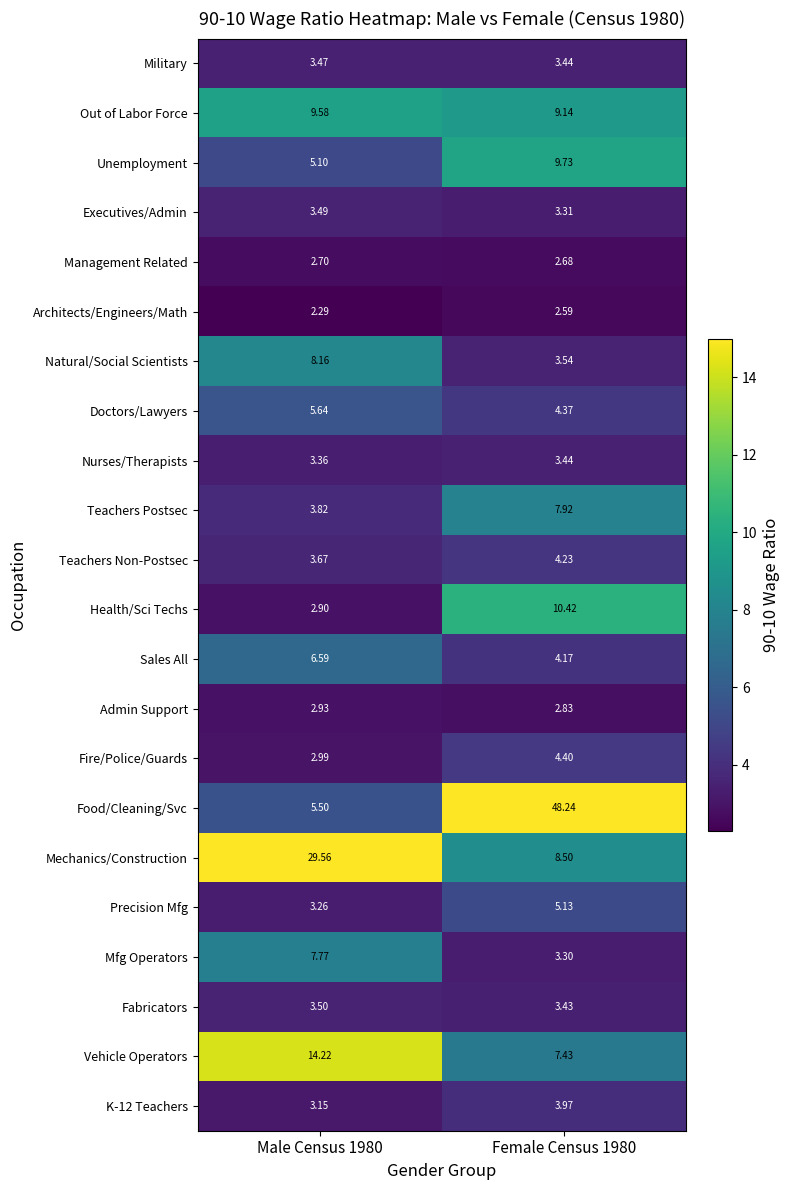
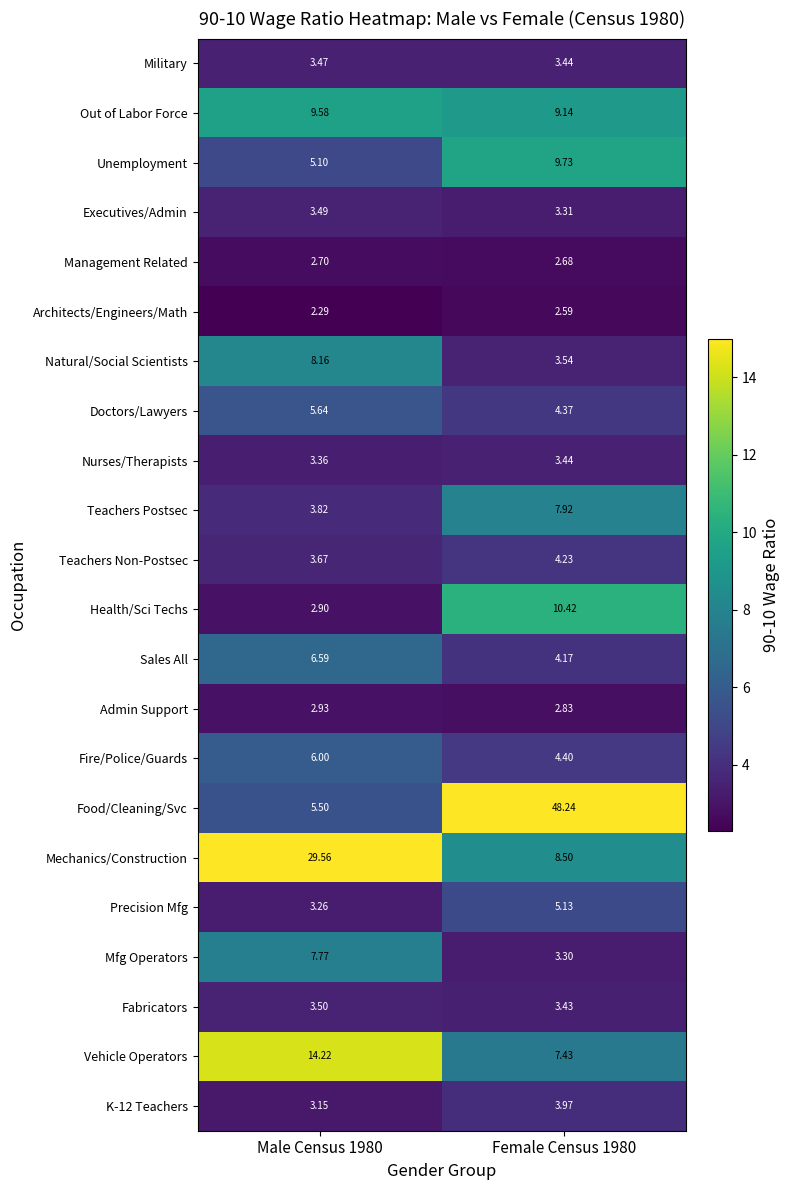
  {
    "Military": {
      "Male Census 1980": 3.47,
      "Female Census 1980": 3.44
    },
    "Out of Labor Force": {
      "Male Census 1980": 9.58,
      "Female Census 1980": 9.14
    },
    "Unemployment": {
      "Male Census 1980": 5.10,
      "Female Census 1980": 9.73
    },
    "Executives/Admin": {
      "Male Census 1980": 3.49,
      "Female Census 1980": 3.31
    },
    "Management Related": {
      "Male Census 1980": 2.70,
      "Female Census 1980": 2.68
    },
    "Architects/Engineers/Math": {
      "Male Census 1980": 2.29,
      "Female Census 1980": 2.59
    },
    "Natural/Social Scientists": {
      "Male Census 1980": 8.16,
      "Female Census 1980": 3.54
    },
    "Doctors/Lawyers": {
      "Male Census 1980": 5.64,
      "Female Census 1980": 4.37
    },
    "Nurses/Therapists": {
      "Male Census 1980": 3.36,
      "Female Census 1980": 3.44
    },
    "Teachers Postsec": {
      "Male Census 1980": 3.82,
      "Female Census 1980": 7.92
    },
    "Teachers Non-Postsec": {
      "Male Census 1980": 3.67,
      "Female Census 1980": 4.23
    },
    "Health/Sci Techs": {
      "Male Census 1980": 2.90,
      "Female Census 1980": 10.42
    },
    "Sales All": {
      "Male Census 1980": 6.59,
      "Female Census 1980": 4.17
    },
    "Admin Support": {
      "Male Census 1980": 2.93,
      "Female Census 1980": 2.83
    },
    "Fire/Police/Guards": {
-     "Male Census 1980": 2.99,
+     "Male Census 1980": 6.00,
      "Female Census 1980": 4.40
    },
    "Food/Cleaning/Svc": {
      "Male Census 1980": 5.50,
      "Female Census 1980": 48.24
    },
    "Mechanics/Construction": {
      "Male Census 1980": 29.56,
      "Female Census 1980": 8.50
    },
    "Precision Mfg": {
      "Male Census 1980": 3.26,
      "Female Census 1980": 5.13
    },
    "Mfg Operators": {
      "Male Census 1980": 7.77,
      "Female Census 1980": 3.30
    },
    "Fabricators": {
      "Male Census 1980": 3.50,
      "Female Census 1980": 3.43
    },
    "Vehicle Operators": {
      "Male Census 1980": 14.22,
      "Female Census 1980": 7.43
    },
    "K-12 Teachers": {
      "Male Census 1980": 3.15,
      "Female Census 1980": 3.97
    }
  }
